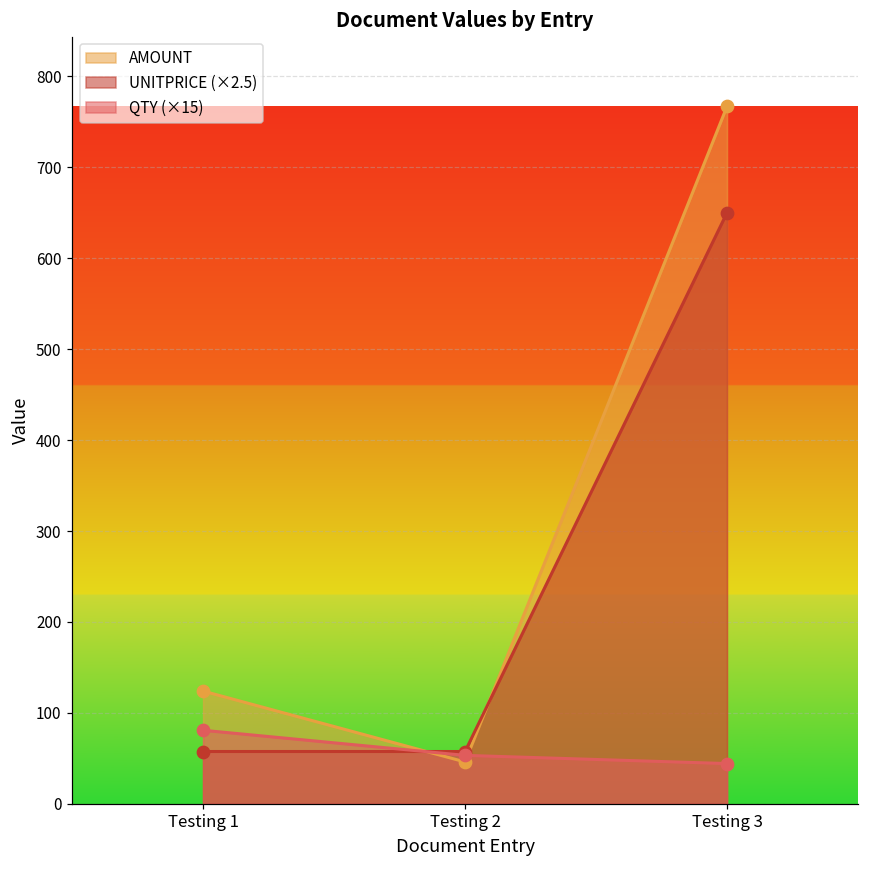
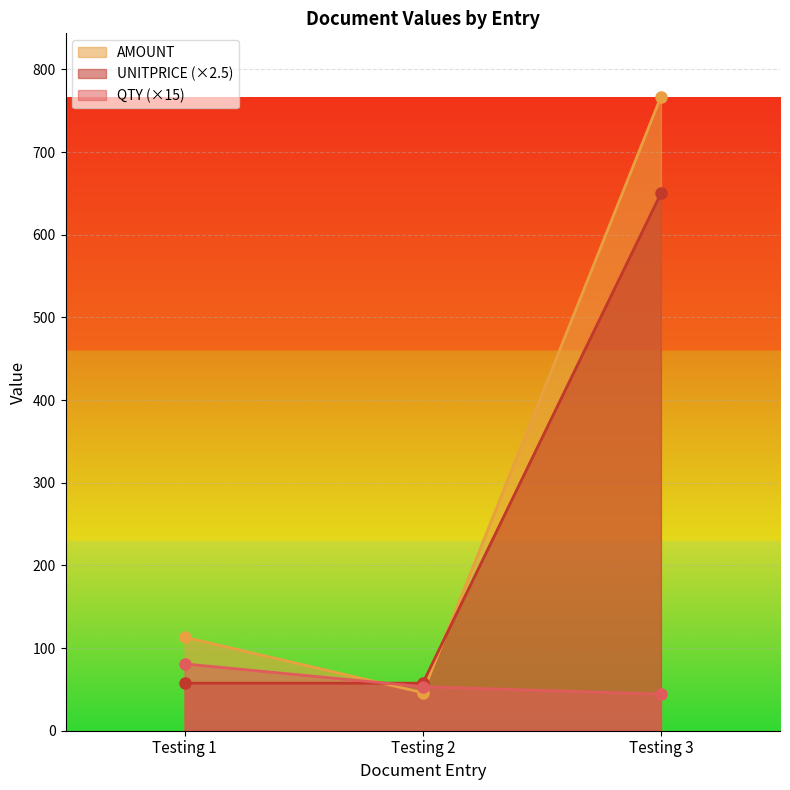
  {
    "AMOUNT": {
-     "Testing 1": 120,
+     "Testing 1": 110,
      "Testing 2": 50,
      "Testing 3": 770
    }
  }
